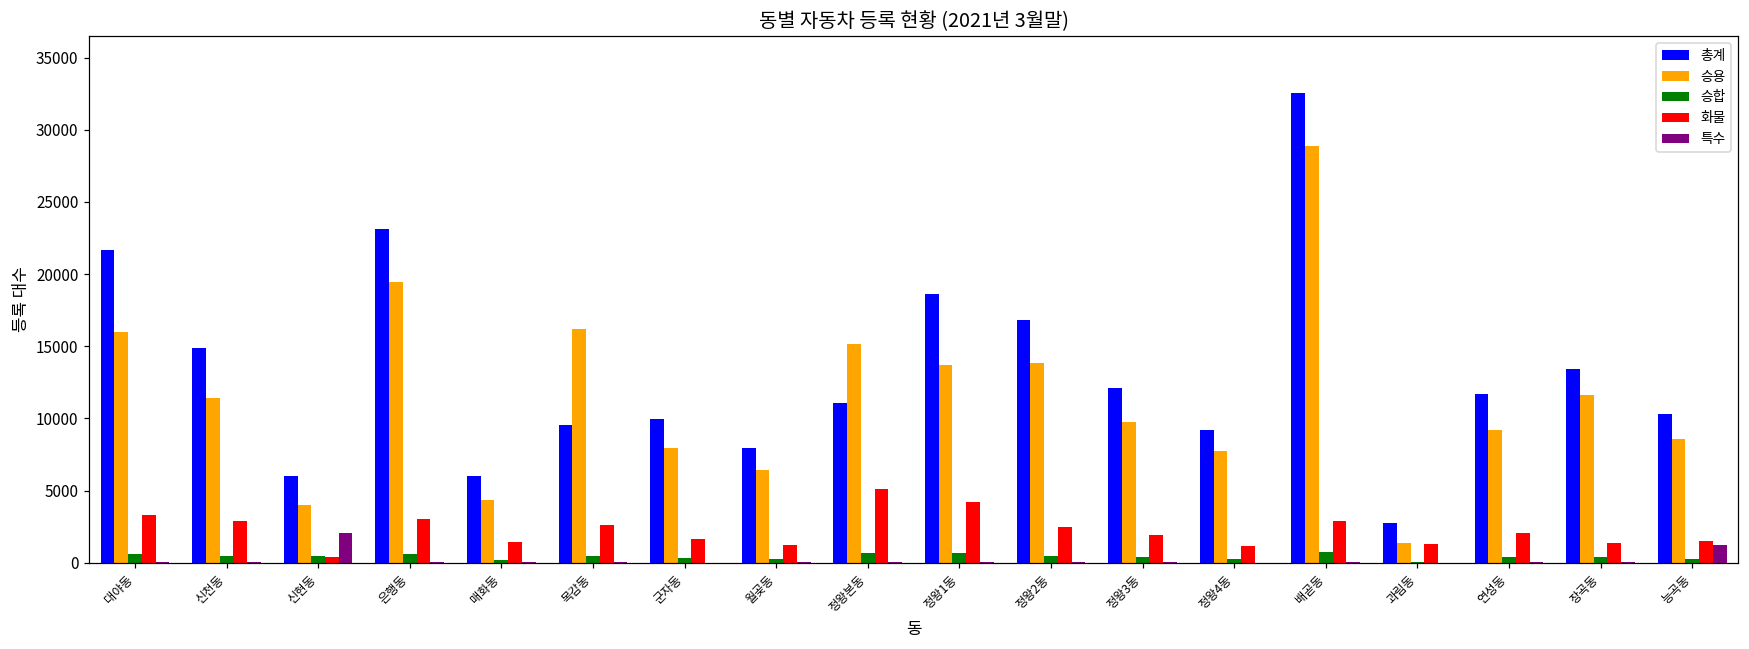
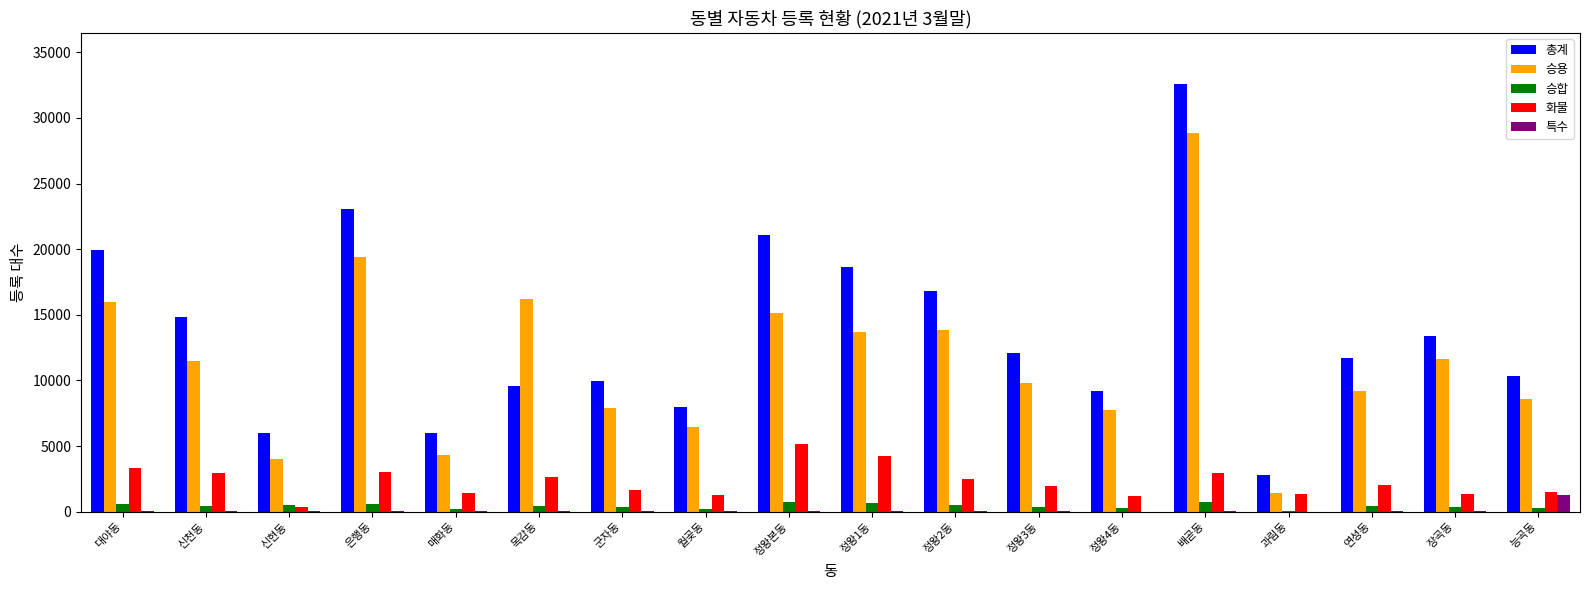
  {
    "총계": {
-     "대야동": 21700,
+     "대야동": 20000,
      "신천동": 14900,
      "신현동": 6000,
      "은행동": 23100,
      "매화동": 6000,
      "목감동": 9600,
      "군자동": 10000,
      "월곶동": 8000,
-     "정왕본동": 11100,
+     "정왕본동": 21100,
      "정왕1동": 18700,
      "정왕2동": 16800,
      "정왕3동": 12100,
      "정왕4동": 9200,
      "배곧동": 32600,
      "과림동": 2800,
      "연성동": 11700,
      "장곡동": 13400,
      "능곡동": 10300
    },
    "승용": {
      "대야동": 16000,
      "신천동": 11400,
      "신현동": 4000,
      "은행동": 19400,
      "매화동": 4300,
      "목감동": 16200,
      "군자동": 7900,
      "월곶동": 6400,
      "정왕본동": 15200,
      "정왕1동": 13700,
      "정왕2동": 13800,
      "정왕3동": 9800,
      "정왕4동": 7800,
      "배곧동": 28800,
      "과림동": 1400,
      "연성동": 9200,
      "장곡동": 11600,
      "능곡동": 8600
    },
    "승합": {
      "대야동": 600,
      "신천동": 500,
      "신현동": 500,
      "은행동": 600,
      "매화동": 200,
      "목감동": 400,
      "군자동": 300,
      "월곶동": 200,
      "정왕본동": 700,
      "정왕1동": 700,
      "정왕2동": 500,
      "정왕3동": 400,
      "정왕4동": 200,
      "배곧동": 700,
      "연성동": 400,
      "장곡동": 400,
      "능곡동": 300
    },
    "화물": {
      "대야동": 3300,
      "신천동": 2900,
      "신현동": 400,
      "은행동": 3000,
      "매화동": 1400,
      "목감동": 2600,
      "군자동": 1700,
      "월곶동": 1300,
      "정왕본동": 5100,
      "정왕1동": 4200,
      "정왕2동": 2500,
      "정왕3동": 1900,
      "정왕4동": 1200,
      "배곧동": 2900,
      "과림동": 1300,
      "연성동": 2100,
      "장곡동": 1400,
      "능곡동": 1500
    },
    "특수": {
-     "신현동": 2100,
+     "신현동": 0,
      "능곡동": 1300
    }
  }
